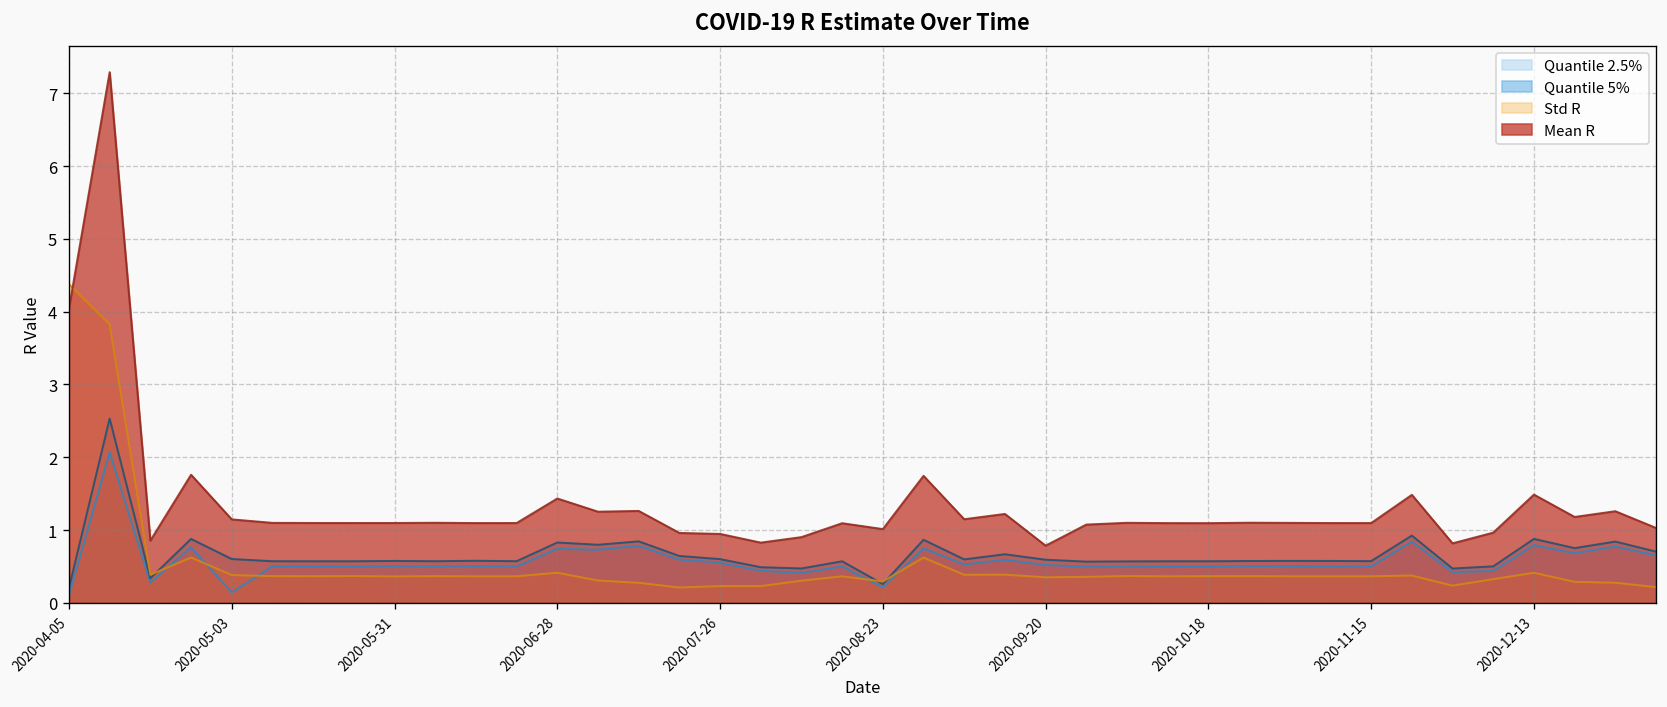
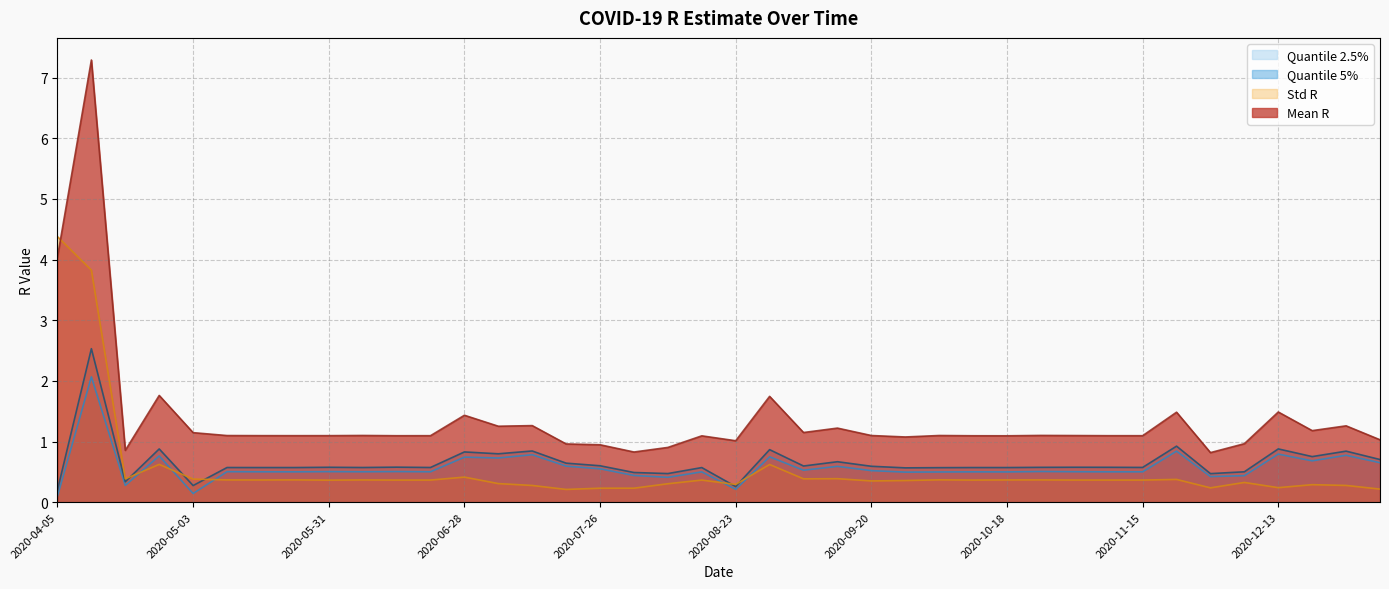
  {
    "Quantile 2.5%": {
      "2020-04-05": 0.1,
      "2020-05-03": 0.1,
      "2020-05-31": 0.5,
      "2020-06-28": 0.7,
      "2020-07-26": 0.6,
      "2020-08-23": 0.2,
      "2020-09-20": 0.5,
      "2020-10-18": 0.5,
      "2020-11-15": 0.5,
      "2020-12-13": 0.8
    },
    "Quantile 5%": {
      "2020-04-05": 0.2,
-     "2020-05-03": 0.6,
+     "2020-05-03": 0.3,
      "2020-05-31": 0.6,
      "2020-06-28": 0.8,
      "2020-07-26": 0.6,
      "2020-09-20": 0.6,
      "2020-10-18": 0.6,
      "2020-11-15": 0.6,
      "2020-12-13": 0.9
    },
    "Std R": {
      "2020-04-05": 4.4,
      "2020-05-03": 0.4,
      "2020-05-31": 0.4,
      "2020-06-28": 0.4,
      "2020-07-26": 0.2,
      "2020-09-20": 0.4,
      "2020-10-18": 0.4,
      "2020-11-15": 0.4,
-     "2020-12-13": 0.4
+     "2020-12-13": 0.2
    },
    "Mean R": {
      "2020-04-05": 4.0,
      "2020-05-03": 1.1,
      "2020-05-31": 1.1,
      "2020-06-28": 1.4,
      "2020-07-26": 0.9,
      "2020-08-23": 1.0,
-     "2020-09-20": 0.8,
+     "2020-09-20": 1.1,
      "2020-10-18": 1.1,
      "2020-11-15": 1.1,
      "2020-12-13": 1.5
    }
  }
